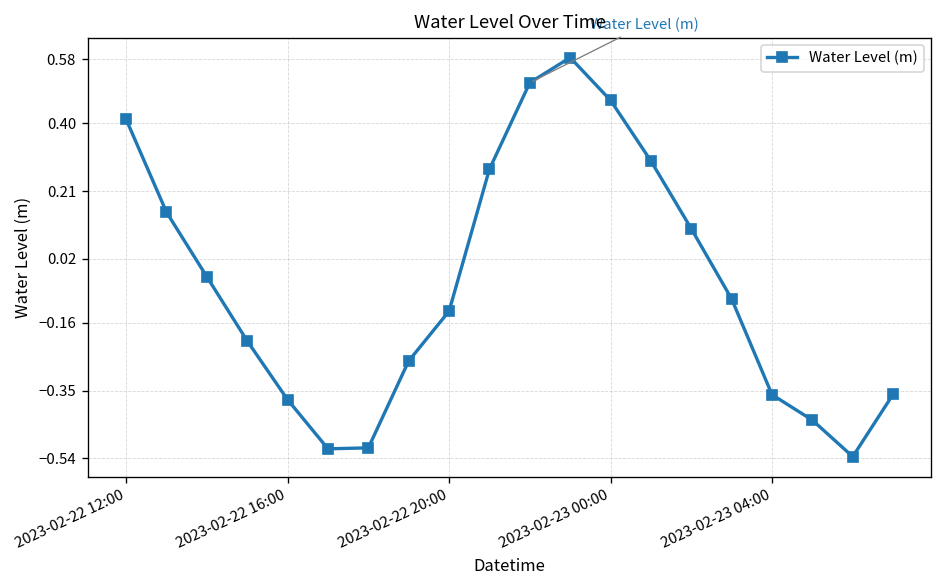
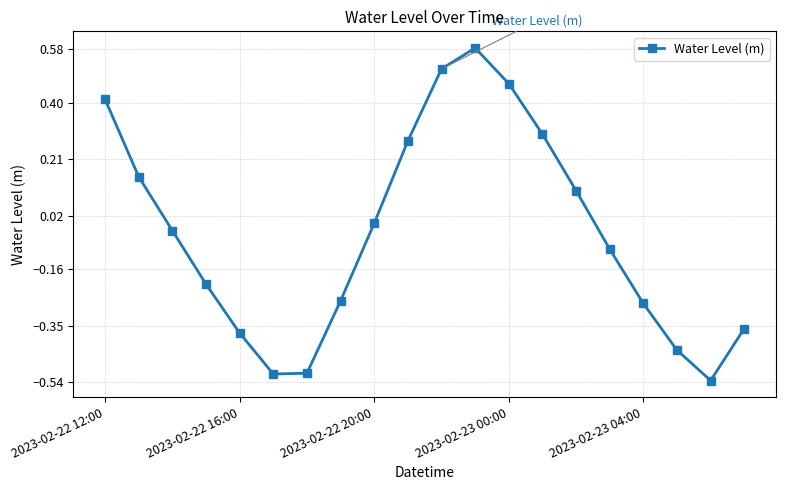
  {
    "2023-02-22 12:00": 0.41,
    "2023-02-22 16:00": -0.38,
-   "2023-02-22 20:00": -0.13,
+   "2023-02-22 20:00": -0.01,
    "2023-02-23 00:00": 0.46,
-   "2023-02-23 04:00": -0.36
+   "2023-02-23 04:00": -0.28
  }
